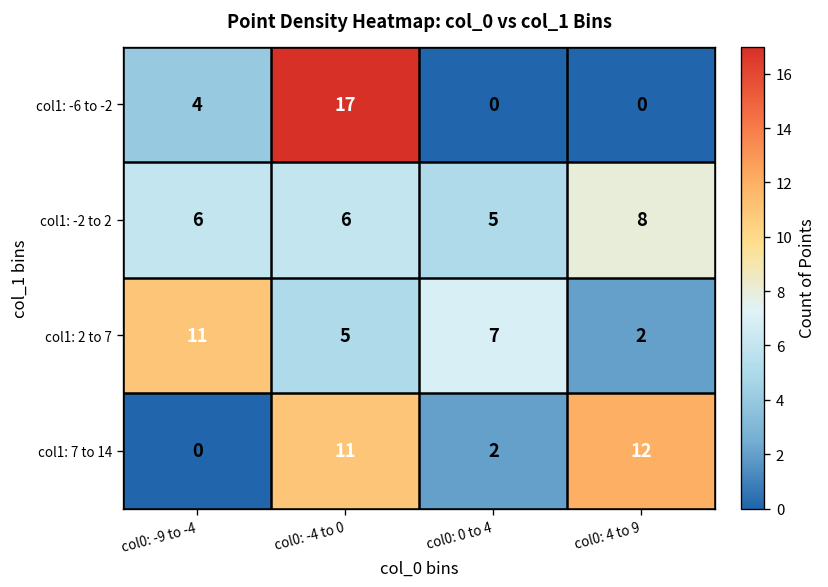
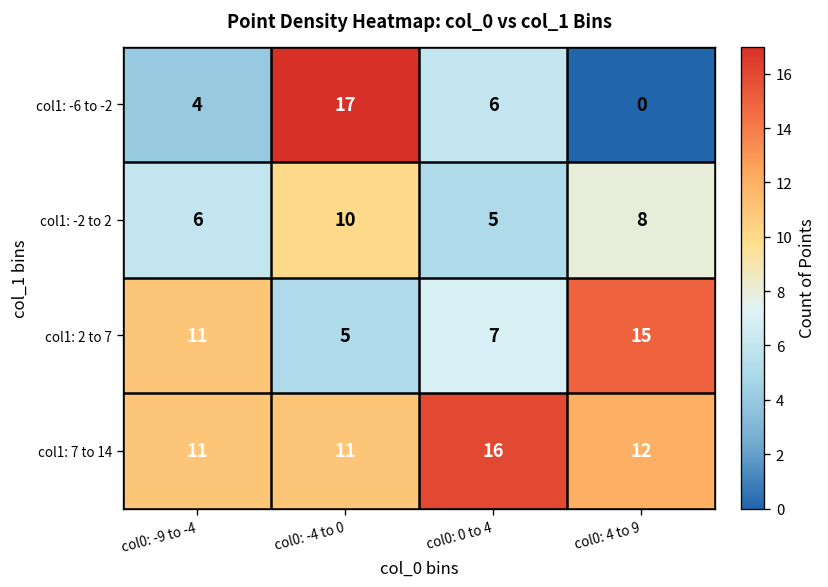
  {
    "col1: -6 to -2": {
      "col0: -9 to -4": 4,
      "col0: -4 to 0": 17,
-     "col0: 0 to 4": 0,
+     "col0: 0 to 4": 6,
      "col0: 4 to 9": 0
    },
    "col1: -2 to 2": {
      "col0: -9 to -4": 6,
-     "col0: -4 to 0": 6,
+     "col0: -4 to 0": 10,
      "col0: 0 to 4": 5,
      "col0: 4 to 9": 8
    },
    "col1: 2 to 7": {
      "col0: -9 to -4": 11,
      "col0: -4 to 0": 5,
      "col0: 0 to 4": 7,
-     "col0: 4 to 9": 2
+     "col0: 4 to 9": 15
    },
    "col1: 7 to 14": {
-     "col0: -9 to -4": 0,
+     "col0: -9 to -4": 11,
      "col0: -4 to 0": 11,
-     "col0: 0 to 4": 2,
+     "col0: 0 to 4": 16,
      "col0: 4 to 9": 12
    }
  }
